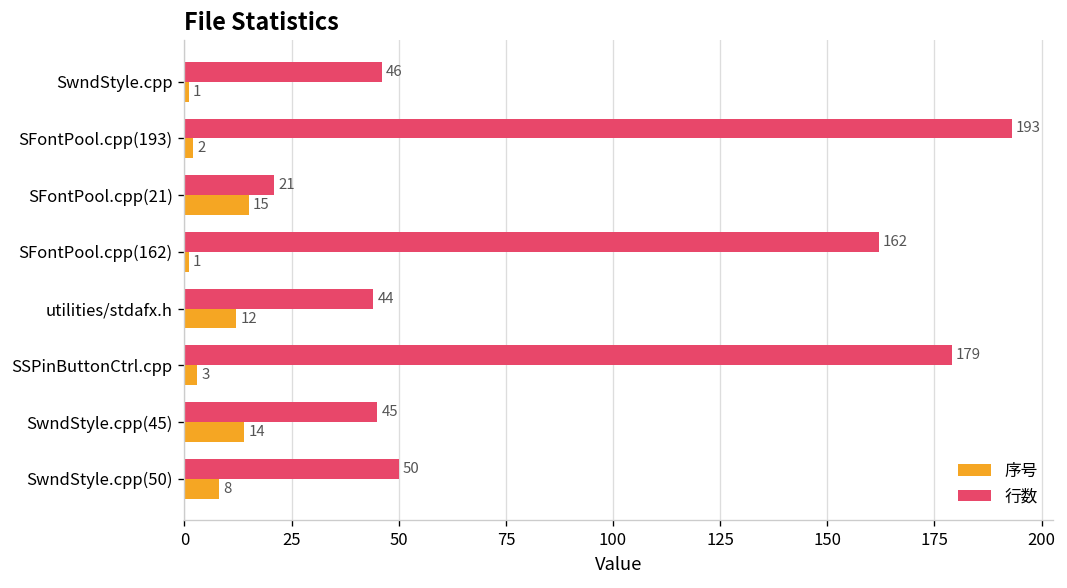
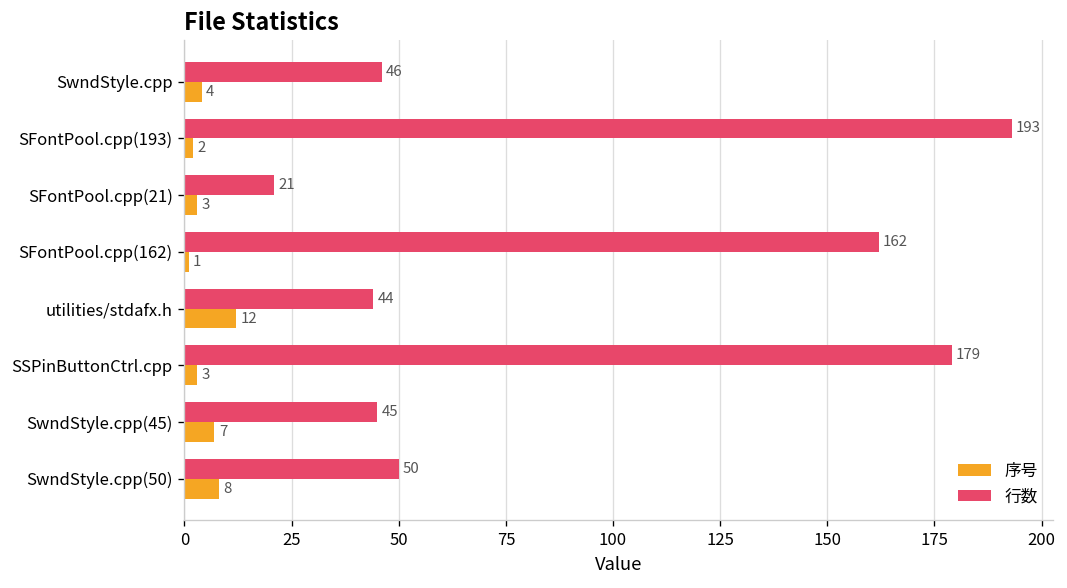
  {
    "序号": {
-     "SwndStyle.cpp": 1,
+     "SwndStyle.cpp": 4,
      "SFontPool.cpp(193)": 2,
-     "SFontPool.cpp(21)": 15,
+     "SFontPool.cpp(21)": 3,
      "SFontPool.cpp(162)": 1,
      "utilities/stdafx.h": 12,
      "SSPinButtonCtrl.cpp": 3,
-     "SwndStyle.cpp(45)": 14,
+     "SwndStyle.cpp(45)": 7,
      "SwndStyle.cpp(50)": 8
    },
    "行数": {
      "SwndStyle.cpp": 46,
      "SFontPool.cpp(193)": 193,
      "SFontPool.cpp(21)": 21,
      "SFontPool.cpp(162)": 162,
      "utilities/stdafx.h": 44,
      "SSPinButtonCtrl.cpp": 179,
      "SwndStyle.cpp(45)": 45,
      "SwndStyle.cpp(50)": 50
    }
  }
